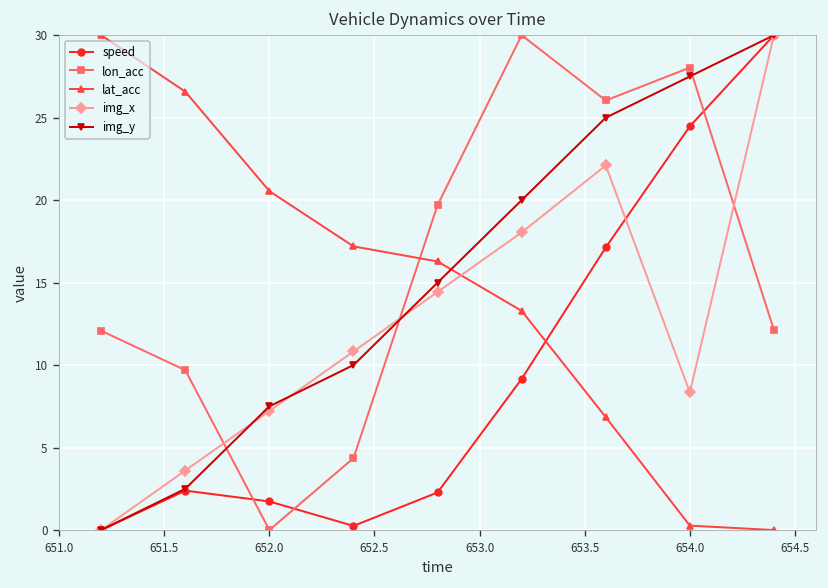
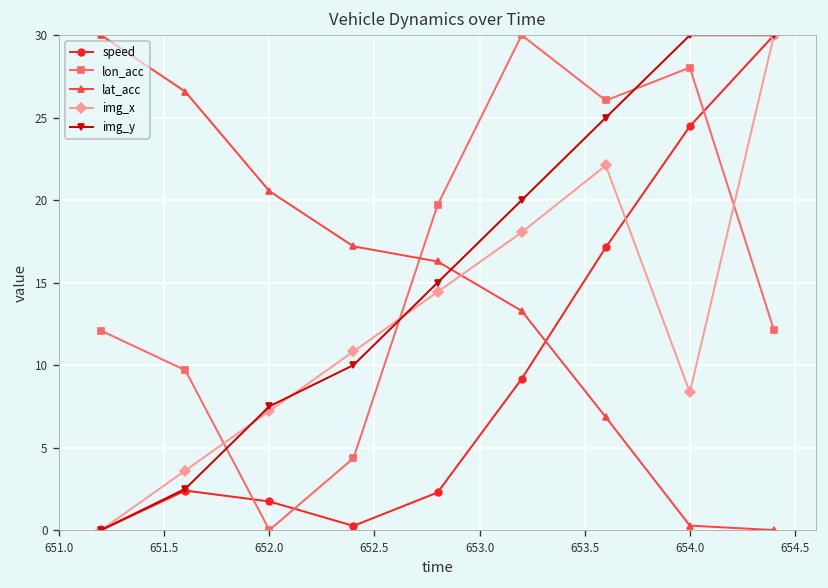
  {
    "img_x": {
      "652.0": 7.2,
      "654.0": 8.3
    },
    "img_y": {
      "652.0": 7.5,
-     "654.0": 27.5
+     "654.0": 30.0
    }
  }
